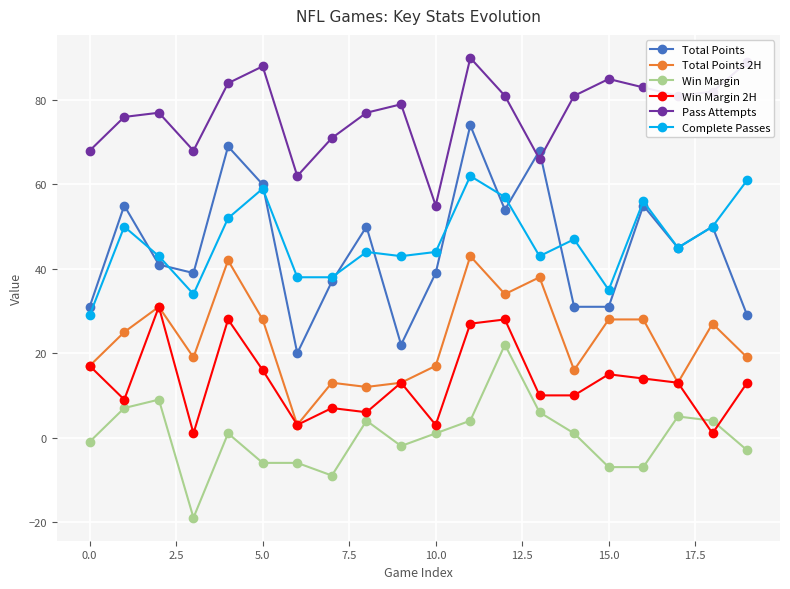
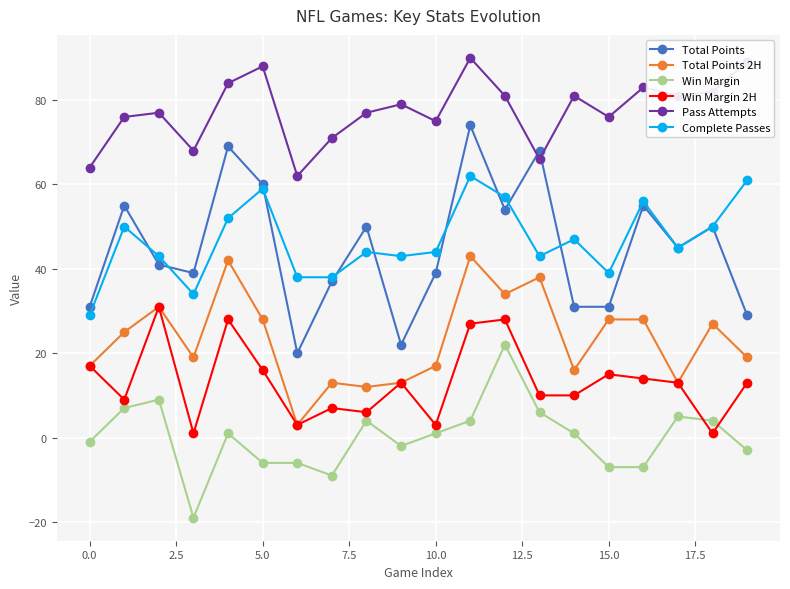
  {
    "Total Points": {
      "0.0": 31,
      "5.0": 60,
      "10.0": 39,
      "15.0": 31
    },
    "Total Points 2H": {
      "5.0": 28,
      "10.0": 17,
      "15.0": 28
    },
    "Win Margin": {
      "0.0": -1,
      "5.0": -6,
      "10.0": 1,
      "15.0": -7
    },
    "Win Margin 2H": {
      "5.0": 16,
      "10.0": 3,
      "15.0": 15
    },
    "Pass Attempts": {
-     "0.0": 68,
+     "0.0": 64,
      "5.0": 88,
-     "10.0": 55,
-     "15.0": 85
+     "10.0": 75,
+     "15.0": 76
    },
    "Complete Passes": {
      "0.0": 29,
      "5.0": 59,
      "10.0": 44,
-     "15.0": 35
+     "15.0": 39
    }
  }
